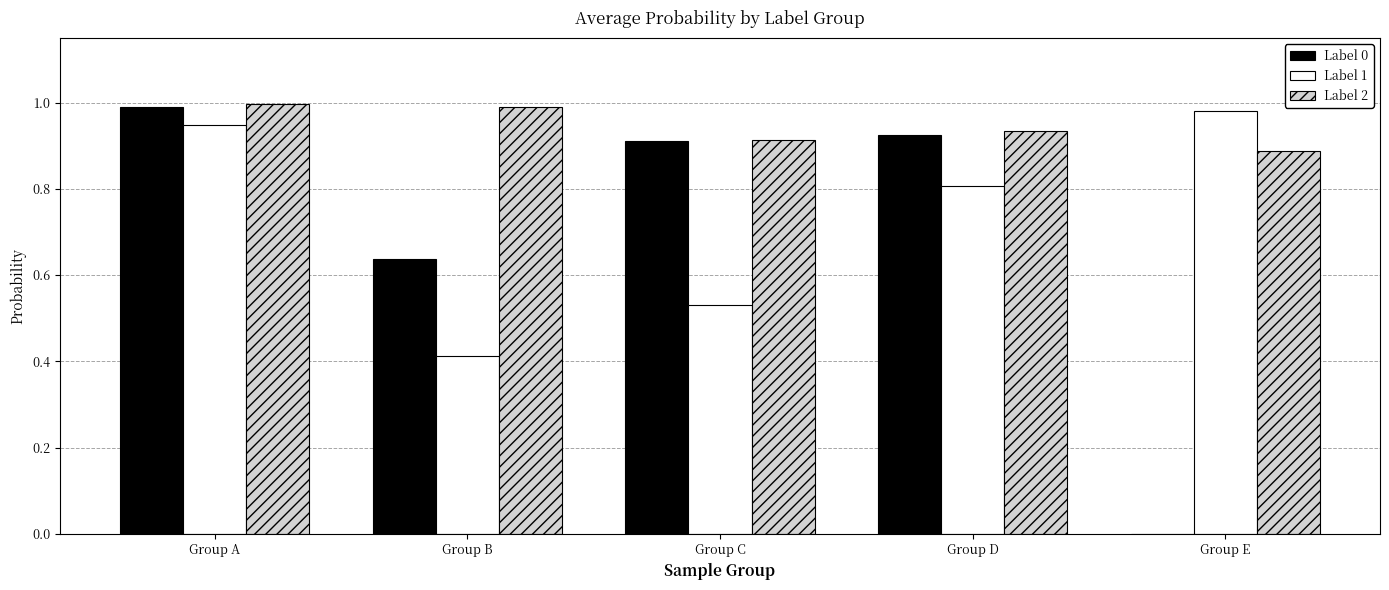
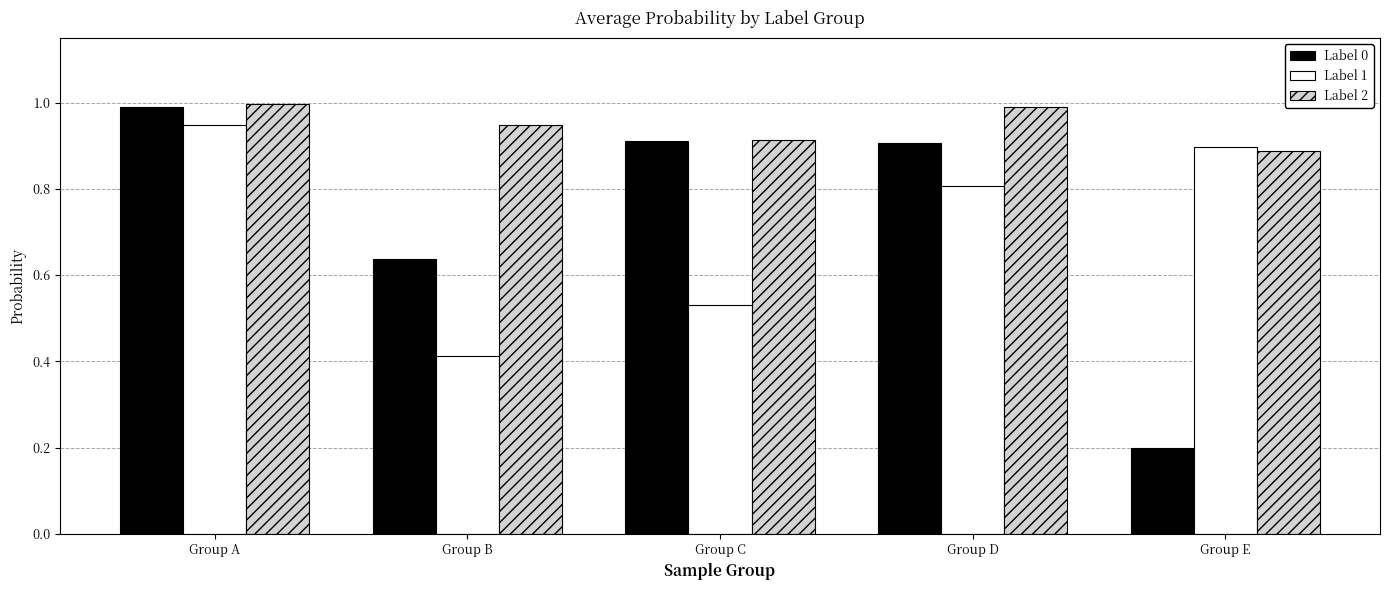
  {
    "Label 0": {
      "Group A": 0.99,
      "Group B": 0.64,
      "Group C": 0.91,
-     "Group D": 0.93,
-     "Group E": 0.0
+     "Group D": 0.91,
+     "Group E": 0.2
    },
    "Label 1": {
      "Group A": 0.95,
      "Group B": 0.41,
      "Group C": 0.53,
      "Group D": 0.81,
-     "Group E": 0.98
+     "Group E": 0.90
    },
    "Label 2": {
      "Group A": 1.00,
-     "Group B": 0.99,
+     "Group B": 0.95,
      "Group C": 0.91,
-     "Group D": 0.93,
+     "Group D": 0.99,
      "Group E": 0.89
    }
  }
